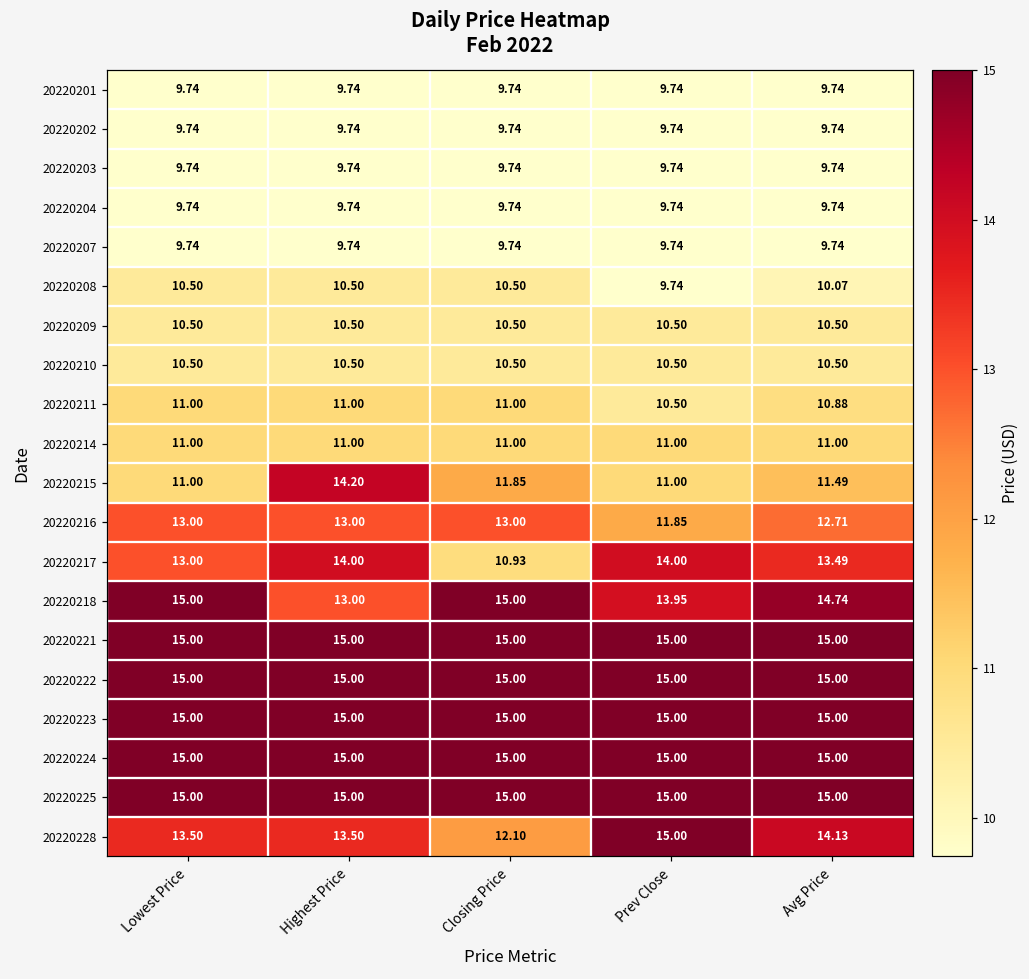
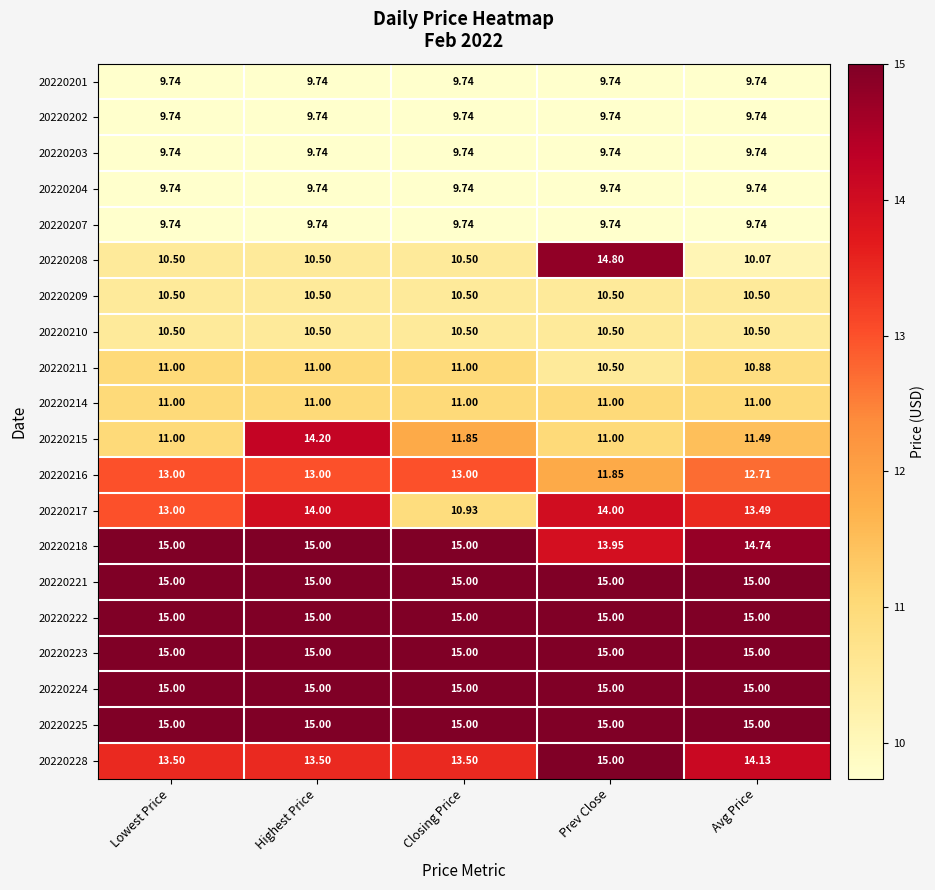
  {
    "20220201": {
      "Lowest Price": 9.74,
      "Highest Price": 9.74,
      "Closing Price": 9.74,
      "Prev Close": 9.74,
      "Avg Price": 9.74
    },
    "20220202": {
      "Lowest Price": 9.74,
      "Highest Price": 9.74,
      "Closing Price": 9.74,
      "Prev Close": 9.74,
      "Avg Price": 9.74
    },
    "20220203": {
      "Lowest Price": 9.74,
      "Highest Price": 9.74,
      "Closing Price": 9.74,
      "Prev Close": 9.74,
      "Avg Price": 9.74
    },
    "20220204": {
      "Lowest Price": 9.74,
      "Highest Price": 9.74,
      "Closing Price": 9.74,
      "Prev Close": 9.74,
      "Avg Price": 9.74
    },
    "20220207": {
      "Lowest Price": 9.74,
      "Highest Price": 9.74,
      "Closing Price": 9.74,
      "Prev Close": 9.74,
      "Avg Price": 9.74
    },
    "20220208": {
      "Lowest Price": 10.50,
      "Highest Price": 10.50,
      "Closing Price": 10.50,
-     "Prev Close": 9.74,
+     "Prev Close": 14.80,
      "Avg Price": 10.07
    },
    "20220209": {
      "Lowest Price": 10.50,
      "Highest Price": 10.50,
      "Closing Price": 10.50,
      "Prev Close": 10.50,
      "Avg Price": 10.50
    },
    "20220210": {
      "Lowest Price": 10.50,
      "Highest Price": 10.50,
      "Closing Price": 10.50,
      "Prev Close": 10.50,
      "Avg Price": 10.50
    },
    "20220211": {
      "Lowest Price": 11.00,
      "Highest Price": 11.00,
      "Closing Price": 11.00,
      "Prev Close": 10.50,
      "Avg Price": 10.88
    },
    "20220214": {
      "Lowest Price": 11.00,
      "Highest Price": 11.00,
      "Closing Price": 11.00,
      "Prev Close": 11.00,
      "Avg Price": 11.00
    },
    "20220215": {
      "Lowest Price": 11.00,
      "Highest Price": 14.20,
      "Closing Price": 11.85,
      "Prev Close": 11.00,
      "Avg Price": 11.49
    },
    "20220216": {
      "Lowest Price": 13.00,
      "Highest Price": 13.00,
      "Closing Price": 13.00,
      "Prev Close": 11.85,
      "Avg Price": 12.71
    },
    "20220217": {
      "Lowest Price": 13.00,
      "Highest Price": 14.00,
      "Closing Price": 10.93,
      "Prev Close": 14.00,
      "Avg Price": 13.49
    },
    "20220218": {
      "Lowest Price": 15.00,
-     "Highest Price": 13.00,
+     "Highest Price": 15.00,
      "Closing Price": 15.00,
      "Prev Close": 13.95,
      "Avg Price": 14.74
    },
    "20220221": {
      "Lowest Price": 15.00,
      "Highest Price": 15.00,
      "Closing Price": 15.00,
      "Prev Close": 15.00,
      "Avg Price": 15.00
    },
    "20220222": {
      "Lowest Price": 15.00,
      "Highest Price": 15.00,
      "Closing Price": 15.00,
      "Prev Close": 15.00,
      "Avg Price": 15.00
    },
    "20220223": {
      "Lowest Price": 15.00,
      "Highest Price": 15.00,
      "Closing Price": 15.00,
      "Prev Close": 15.00,
      "Avg Price": 15.00
    },
    "20220224": {
      "Lowest Price": 15.00,
      "Highest Price": 15.00,
      "Closing Price": 15.00,
      "Prev Close": 15.00,
      "Avg Price": 15.00
    },
    "20220225": {
      "Lowest Price": 15.00,
      "Highest Price": 15.00,
      "Closing Price": 15.00,
      "Prev Close": 15.00,
      "Avg Price": 15.00
    },
    "20220228": {
      "Lowest Price": 13.50,
      "Highest Price": 13.50,
-     "Closing Price": 12.10,
+     "Closing Price": 13.50,
      "Prev Close": 15.00,
      "Avg Price": 14.13
    }
  }
